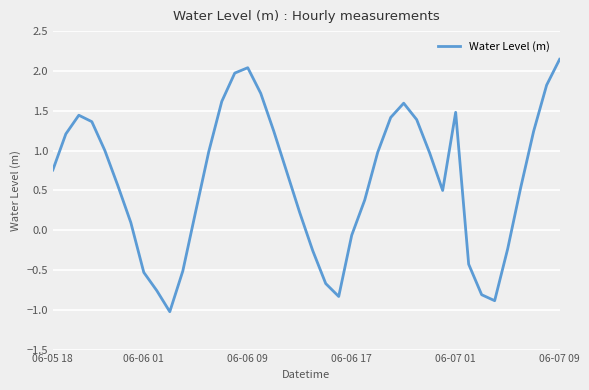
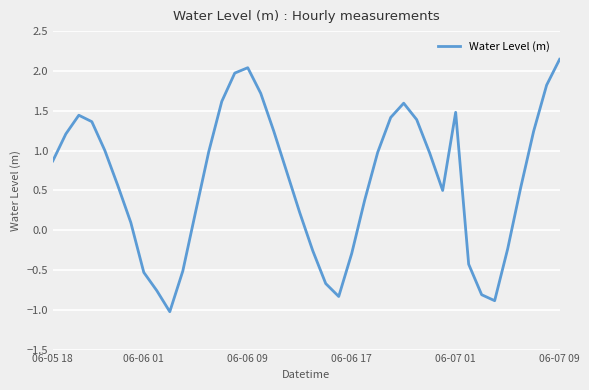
  {
-   "06-05 18": 0.8,
+   "06-05 18": 0.9,
    "06-06 01": -0.5,
    "06-06 09": 2.0,
-   "06-06 17": -0.1,
+   "06-06 17": -0.3,
    "06-07 01": 1.5,
    "06-07 09": 2.1
  }
